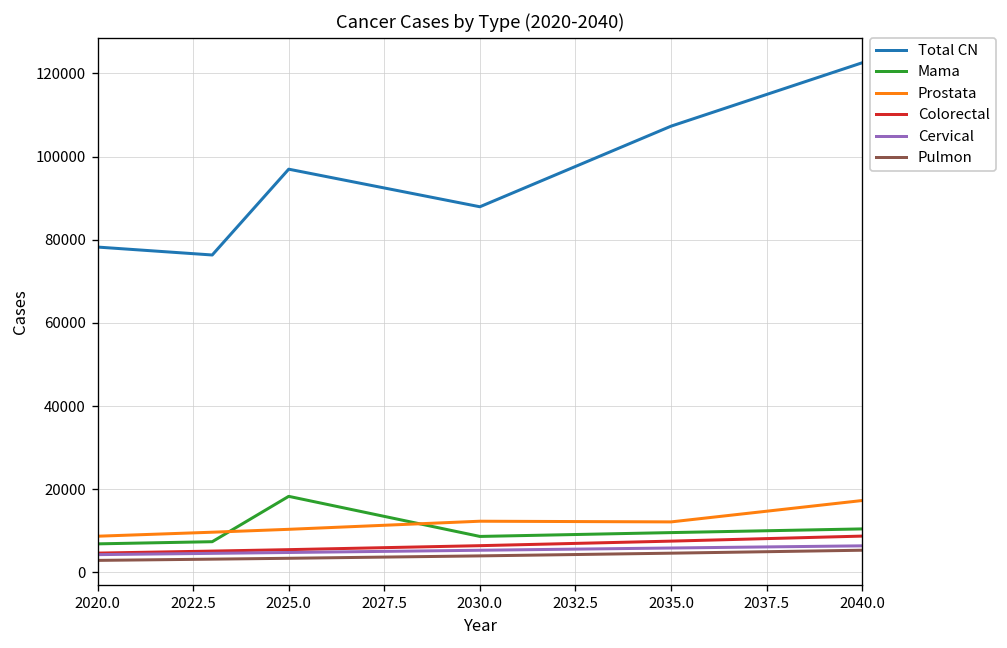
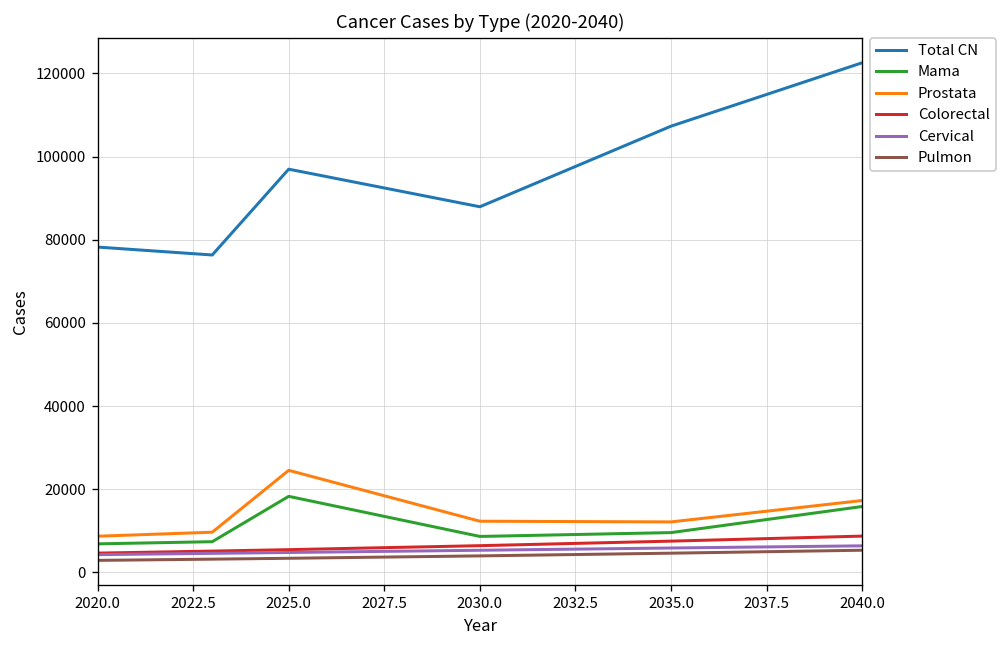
  {
    "Total CN": {
      "2020.0": 78000,
      "2025.0": 97000,
      "2030.0": 88000,
      "2035.0": 107000,
      "2040.0": 123000
    },
    "Mama": {
      "2020.0": 7000,
      "2025.0": 18000,
      "2030.0": 9000,
      "2035.0": 10000,
-     "2040.0": 10000
+     "2040.0": 16000
    },
    "Prostata": {
      "2020.0": 9000,
-     "2025.0": 10000,
+     "2025.0": 25000,
      "2030.0": 12000,
      "2035.0": 12000,
      "2040.0": 17000
    },
    "Colorectal": {
      "2030.0": 6000,
      "2035.0": 8000,
      "2040.0": 9000
    },
    "Cervical": {
      "2030.0": 5000,
      "2035.0": 6000,
      "2040.0": 6000
    },
    "Pulmon": {
      "2020.0": 3000,
      "2025.0": 3000,
      "2030.0": 4000,
      "2035.0": 5000,
      "2040.0": 5000
    }
  }
